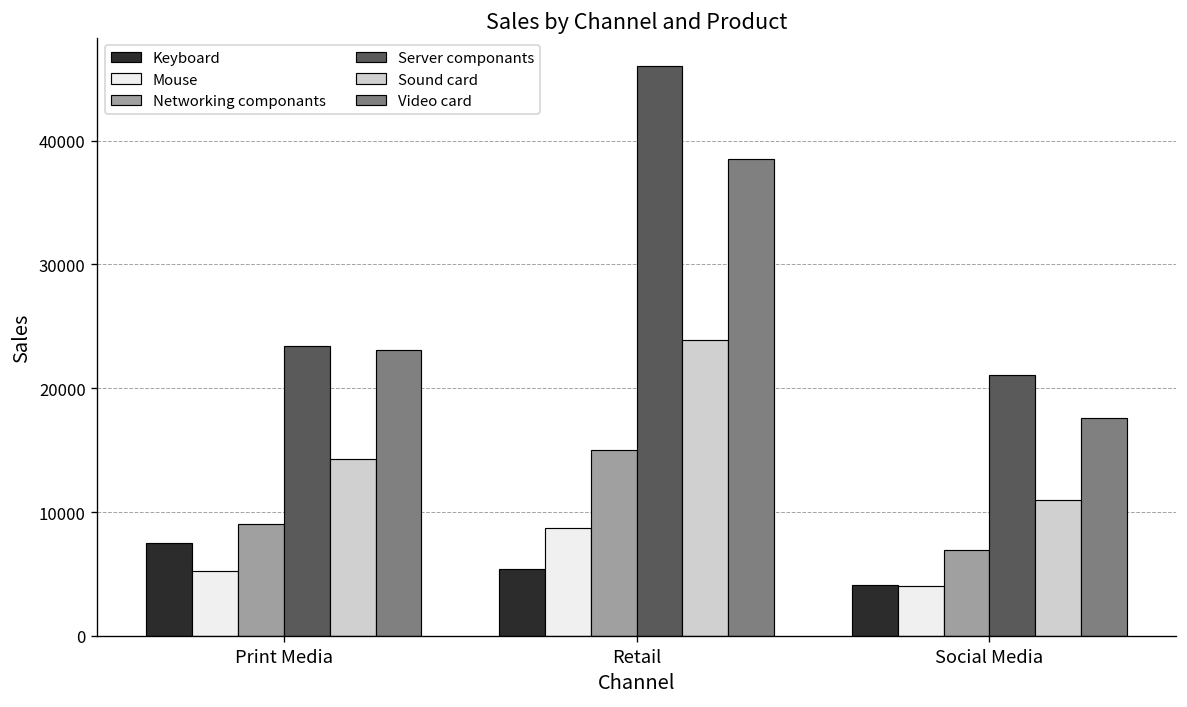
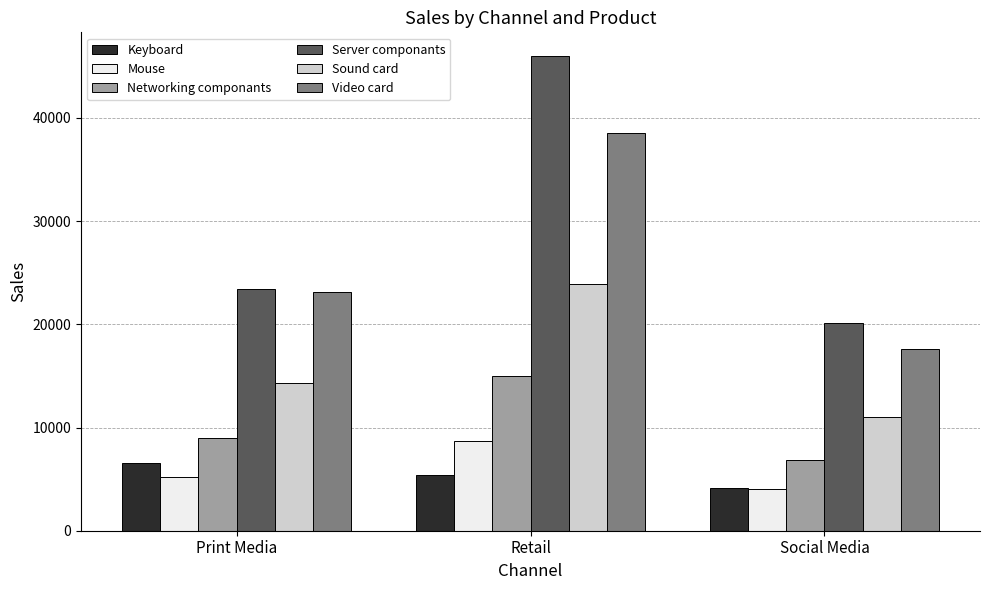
  {
    "Keyboard": {
-     "Print Media": 7500,
+     "Print Media": 6600,
      "Retail": 5400,
      "Social Media": 4100
    },
    "Server componants": {
      "Print Media": 23400,
      "Retail": 46000,
-     "Social Media": 21100
+     "Social Media": 20100
    }
  }
